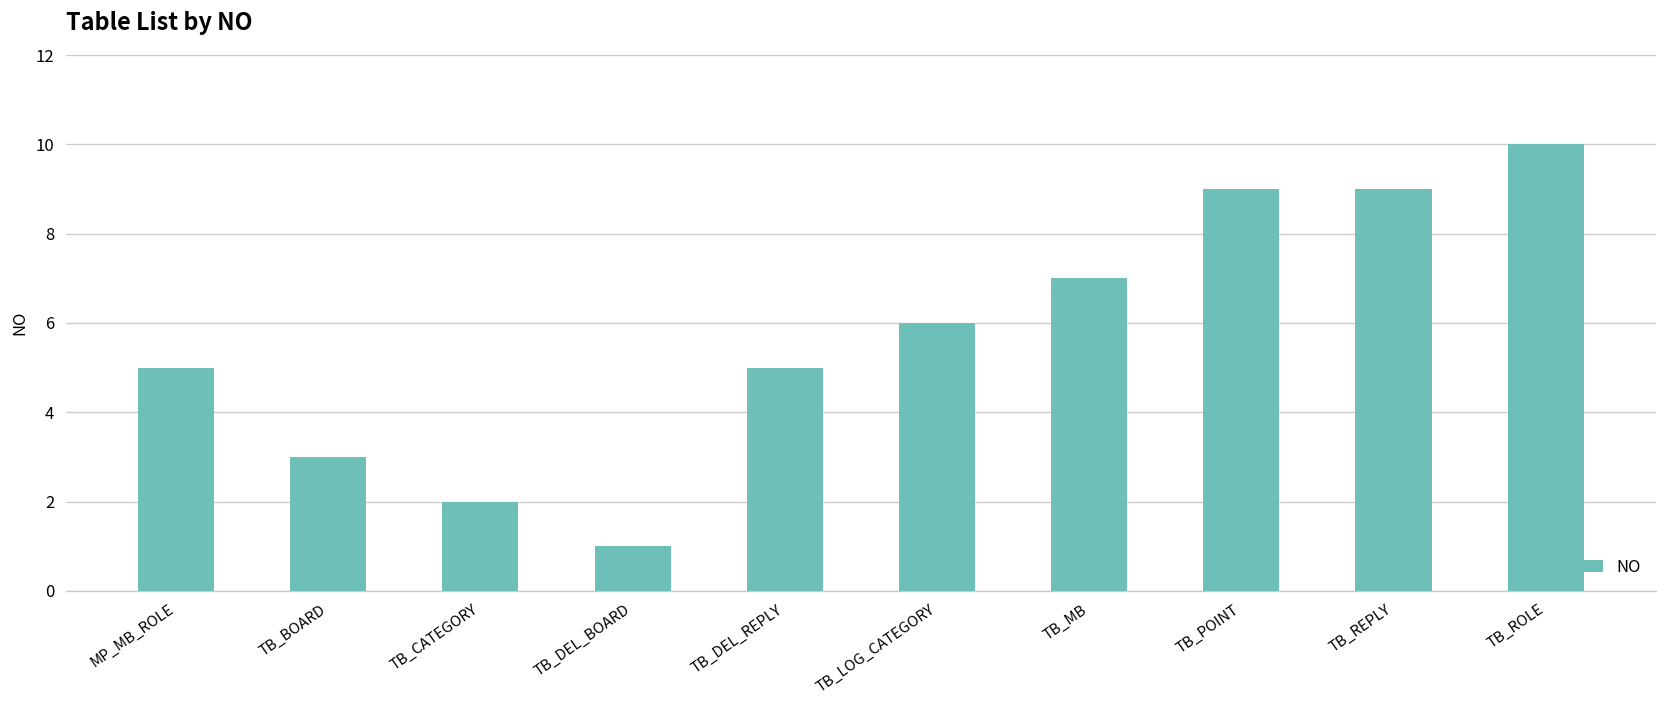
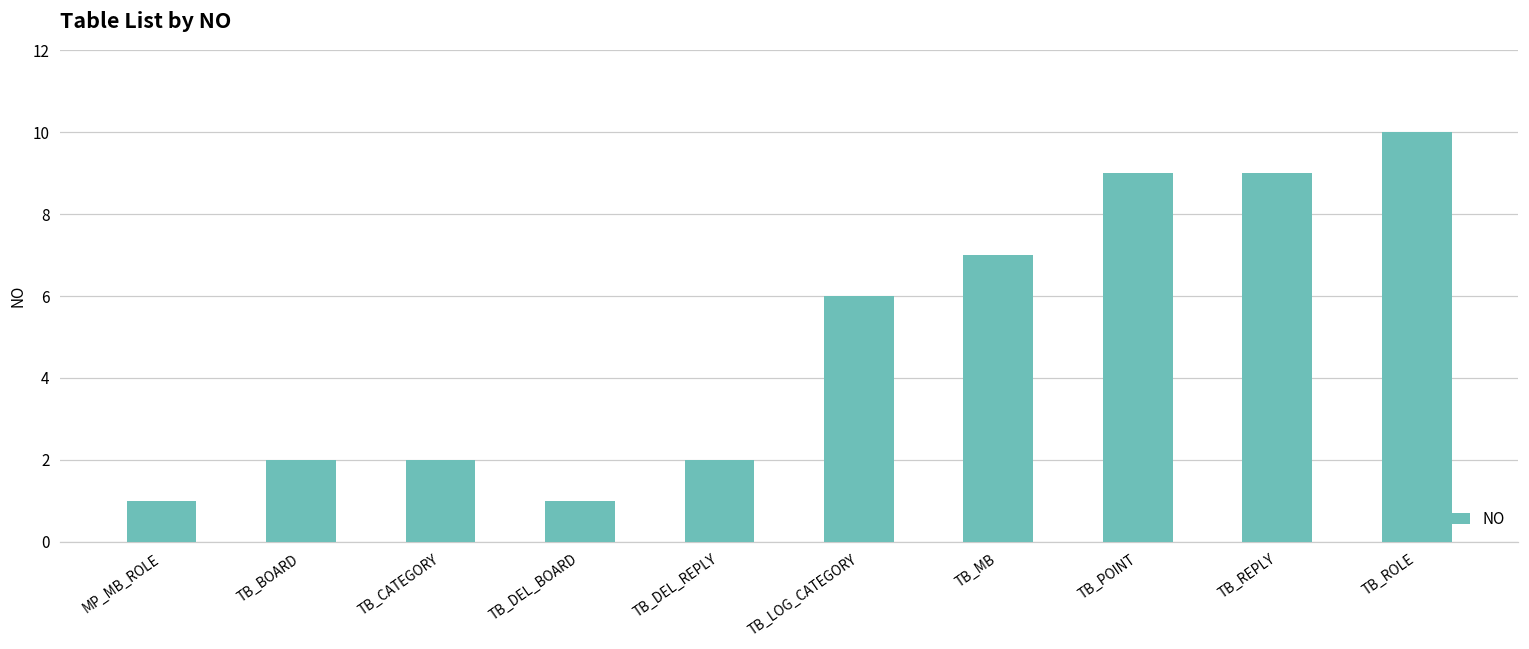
  {
-   "MP_MB_ROLE": 5,
-   "TB_BOARD": 3,
+   "MP_MB_ROLE": 1,
+   "TB_BOARD": 2,
    "TB_CATEGORY": 2,
    "TB_DEL_BOARD": 1,
-   "TB_DEL_REPLY": 5,
+   "TB_DEL_REPLY": 2,
    "TB_LOG_CATEGORY": 6,
    "TB_MB": 7,
    "TB_POINT": 9,
    "TB_REPLY": 9,
    "TB_ROLE": 10
  }
